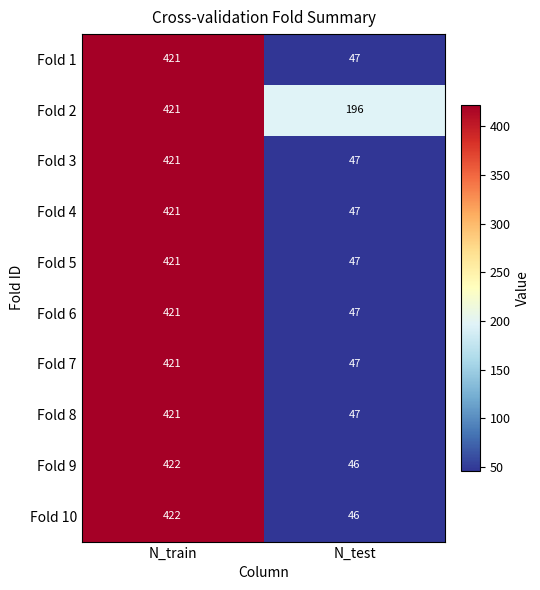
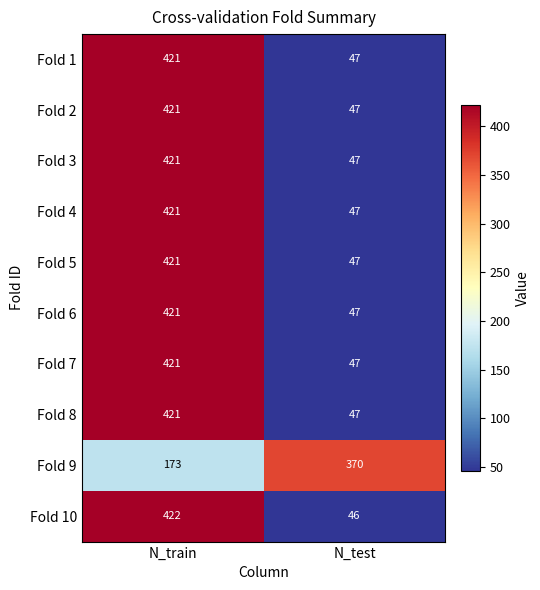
  {
    "Fold 1": {
      "N_train": 421,
      "N_test": 47
    },
    "Fold 2": {
      "N_train": 421,
-     "N_test": 196
+     "N_test": 47
    },
    "Fold 3": {
      "N_train": 421,
      "N_test": 47
    },
    "Fold 4": {
      "N_train": 421,
      "N_test": 47
    },
    "Fold 5": {
      "N_train": 421,
      "N_test": 47
    },
    "Fold 6": {
      "N_train": 421,
      "N_test": 47
    },
    "Fold 7": {
      "N_train": 421,
      "N_test": 47
    },
    "Fold 8": {
      "N_train": 421,
      "N_test": 47
    },
    "Fold 9": {
-     "N_train": 422,
-     "N_test": 46
+     "N_train": 173,
+     "N_test": 370
    },
    "Fold 10": {
      "N_train": 422,
      "N_test": 46
    }
  }
